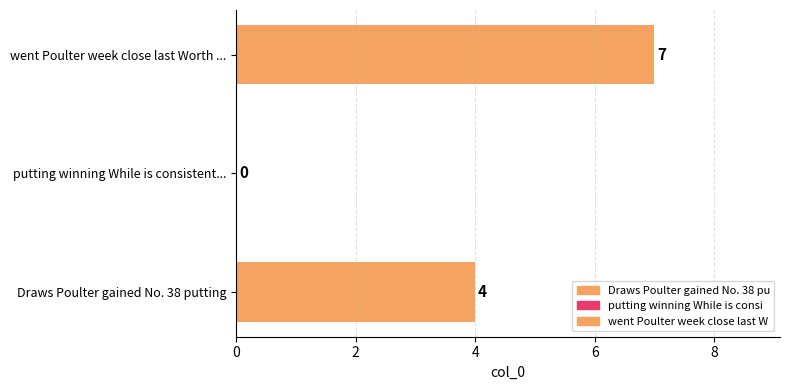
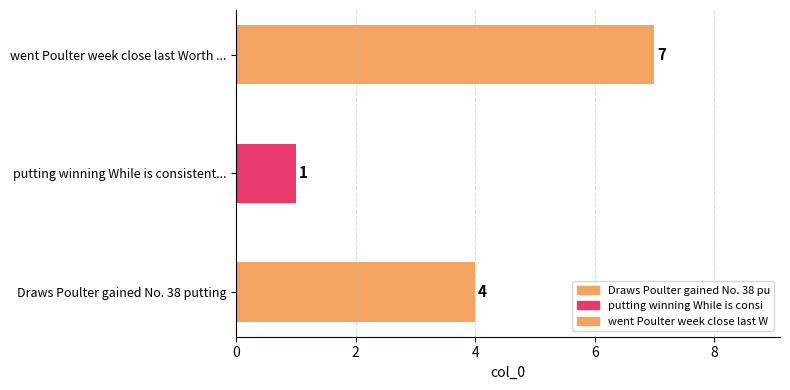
  {
    "went Poulter week close last Worth ...": 7,
-   "putting winning While is consistent...": 0,
+   "putting winning While is consistent...": 1,
    "Draws Poulter gained No. 38 putting": 4
  }
